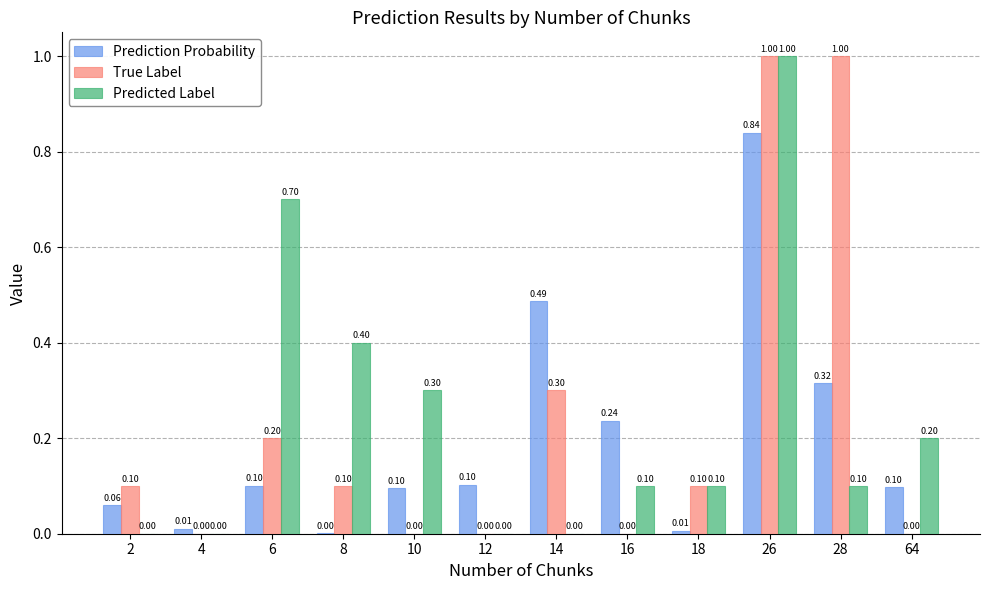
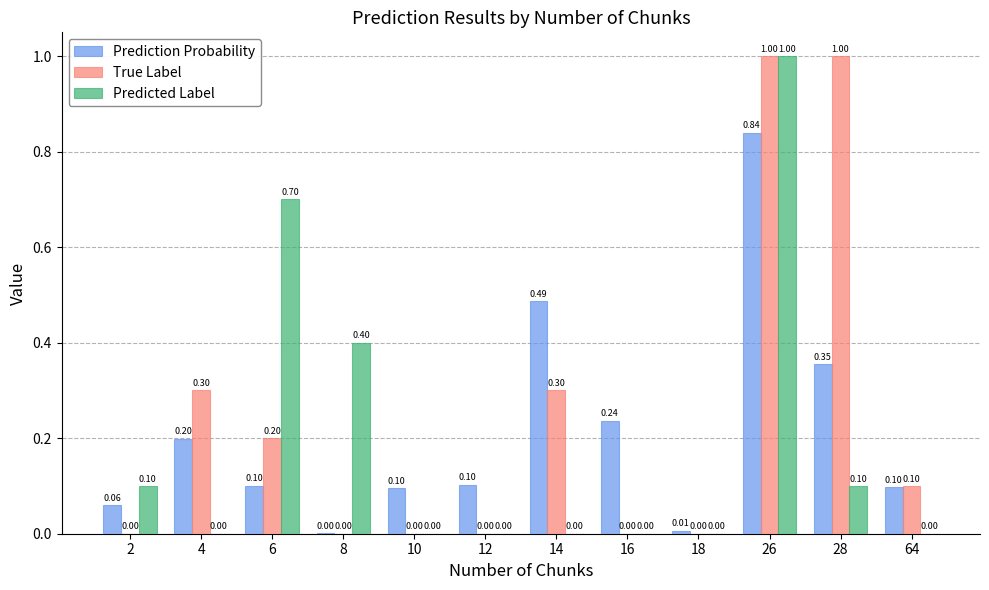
  {
    "Prediction Probability": {
      "2": 0.06,
-     "4": 0.01,
+     "4": 0.20,
      "6": 0.10,
      "8": 0.00,
      "10": 0.10,
      "12": 0.10,
      "14": 0.49,
      "16": 0.24,
      "18": 0.01,
      "26": 0.84,
-     "28": 0.32,
+     "28": 0.35,
      "64": 0.10
    },
    "True Label": {
-     "2": 0.10,
-     "4": 0.00,
+     "2": 0.00,
+     "4": 0.30,
      "6": 0.20,
-     "8": 0.10,
+     "8": 0.00,
      "10": 0.00,
      "12": 0.00,
      "14": 0.30,
      "16": 0.00,
-     "18": 0.10,
+     "18": 0.00,
      "26": 1.00,
      "28": 1.00,
-     "64": 0.00
+     "64": 0.10
    },
    "Predicted Label": {
-     "2": 0.00,
+     "2": 0.10,
      "4": 0.00,
      "6": 0.70,
      "8": 0.40,
-     "10": 0.30,
+     "10": 0.00,
      "12": 0.00,
      "14": 0.00,
-     "16": 0.10,
-     "18": 0.10,
+     "16": 0.00,
+     "18": 0.00,
      "26": 1.00,
      "28": 0.10,
-     "64": 0.20
+     "64": 0.00
    }
  }
